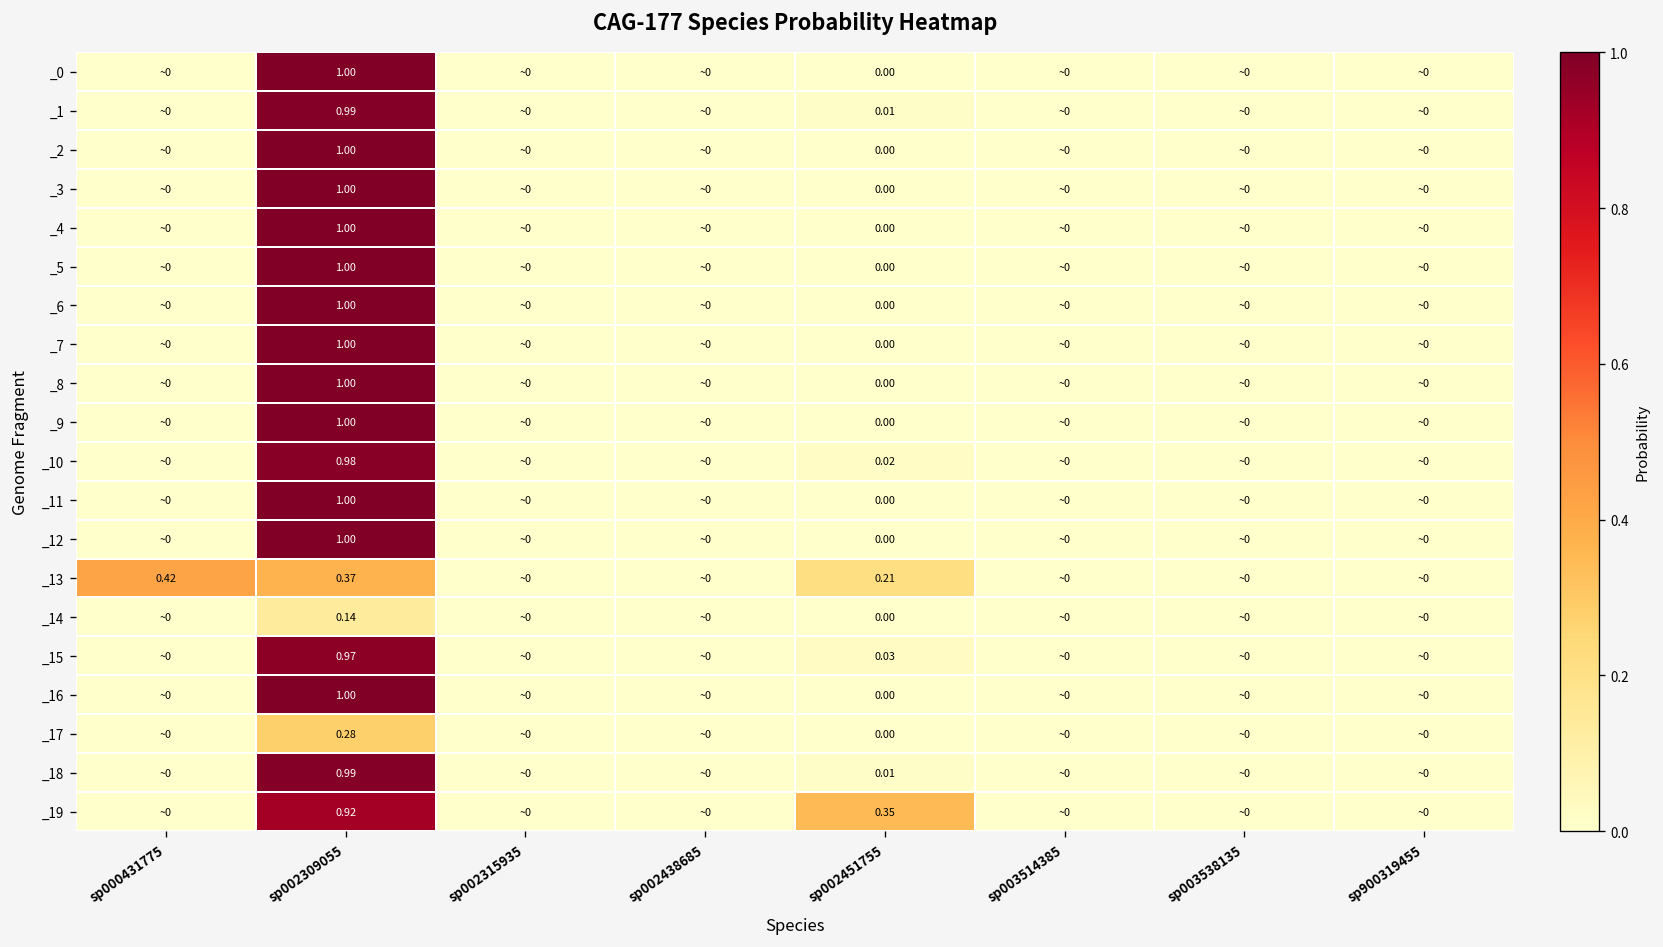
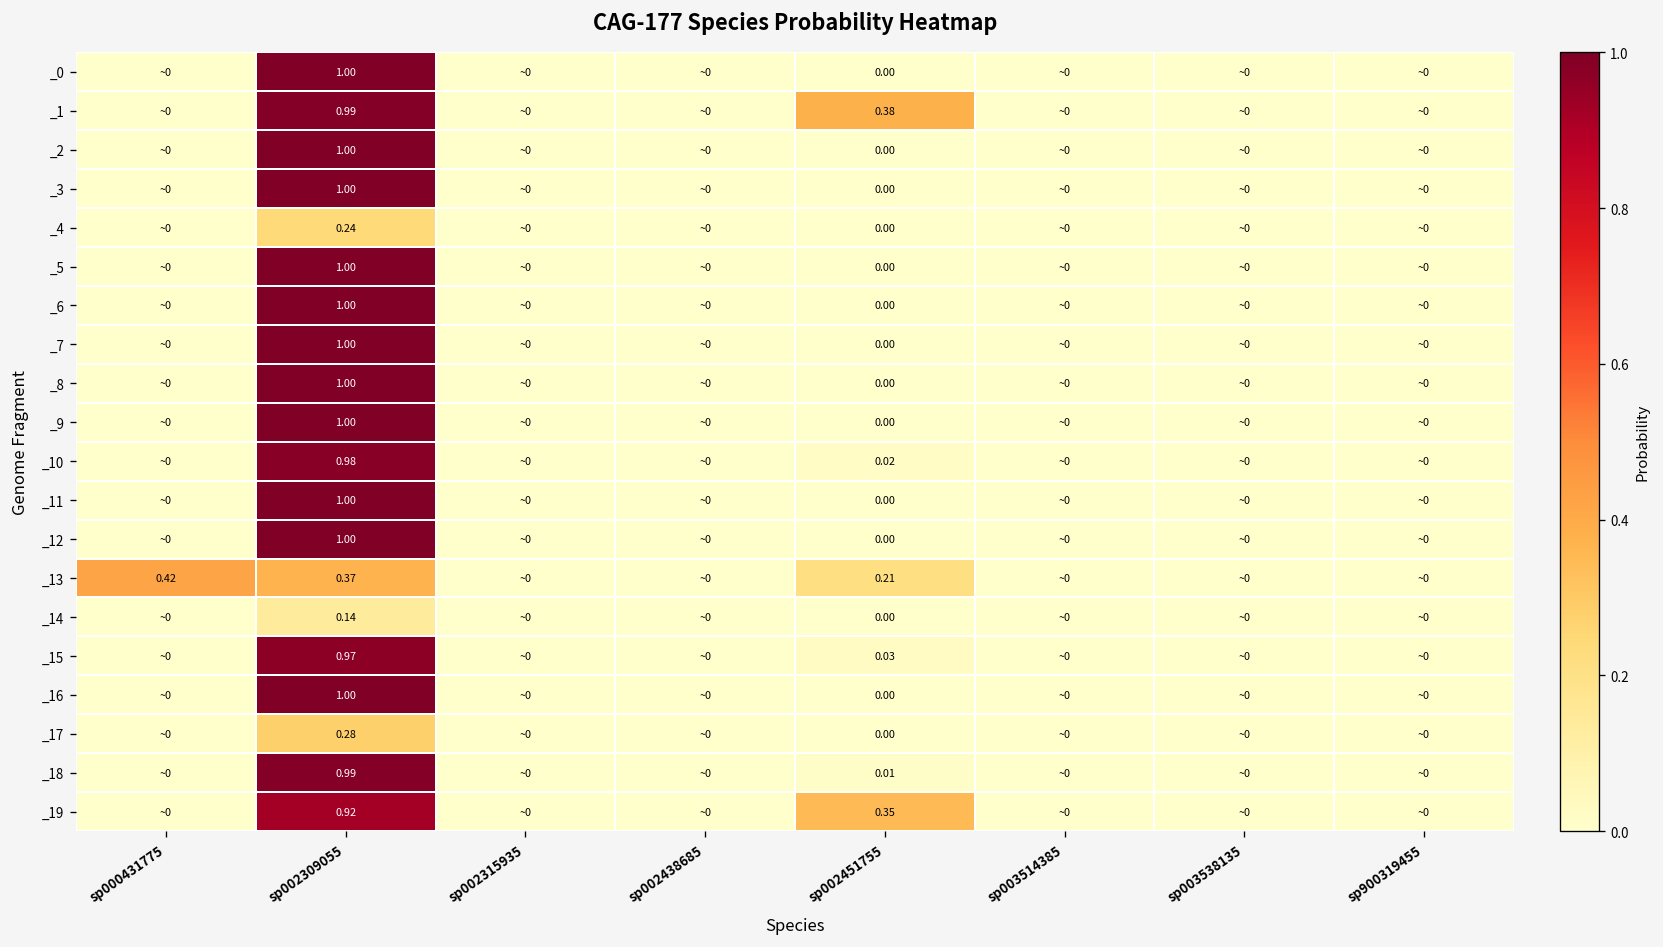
  {
    "_0": {
      "sp000431775": 0,
      "sp002309055": 1.00,
      "sp002315935": 0,
      "sp002438685": 0,
      "sp002451755": 0.00,
      "sp003514385": 0,
      "sp003538135": 0,
      "sp900319455": 0
    },
    "_1": {
      "sp000431775": 0,
      "sp002309055": 0.99,
      "sp002315935": 0,
      "sp002438685": 0,
-     "sp002451755": 0.01,
+     "sp002451755": 0.38,
      "sp003514385": 0,
      "sp003538135": 0,
      "sp900319455": 0
    },
    "_2": {
      "sp000431775": 0,
      "sp002309055": 1.00,
      "sp002315935": 0,
      "sp002438685": 0,
      "sp002451755": 0.00,
      "sp003514385": 0,
      "sp003538135": 0,
      "sp900319455": 0
    },
    "_3": {
      "sp000431775": 0,
      "sp002309055": 1.00,
      "sp002315935": 0,
      "sp002438685": 0,
      "sp002451755": 0.00,
      "sp003514385": 0,
      "sp003538135": 0,
      "sp900319455": 0
    },
    "_4": {
      "sp000431775": 0,
-     "sp002309055": 1.00,
+     "sp002309055": 0.24,
      "sp002315935": 0,
      "sp002438685": 0,
      "sp002451755": 0.00,
      "sp003514385": 0,
      "sp003538135": 0,
      "sp900319455": 0
    },
    "_5": {
      "sp000431775": 0,
      "sp002309055": 1.00,
      "sp002315935": 0,
      "sp002438685": 0,
      "sp002451755": 0.00,
      "sp003514385": 0,
      "sp003538135": 0,
      "sp900319455": 0
    },
    "_6": {
      "sp000431775": 0,
      "sp002309055": 1.00,
      "sp002315935": 0,
      "sp002438685": 0,
      "sp002451755": 0.00,
      "sp003514385": 0,
      "sp003538135": 0,
      "sp900319455": 0
    },
    "_7": {
      "sp000431775": 0,
      "sp002309055": 1.00,
      "sp002315935": 0,
      "sp002438685": 0,
      "sp002451755": 0.00,
      "sp003514385": 0,
      "sp003538135": 0,
      "sp900319455": 0
    },
    "_8": {
      "sp000431775": 0,
      "sp002309055": 1.00,
      "sp002315935": 0,
      "sp002438685": 0,
      "sp002451755": 0.00,
      "sp003514385": 0,
      "sp003538135": 0,
      "sp900319455": 0
    },
    "_9": {
      "sp000431775": 0,
      "sp002309055": 1.00,
      "sp002315935": 0,
      "sp002438685": 0,
      "sp002451755": 0.00,
      "sp003514385": 0,
      "sp003538135": 0,
      "sp900319455": 0
    },
    "_10": {
      "sp000431775": 0,
      "sp002309055": 0.98,
      "sp002315935": 0,
      "sp002438685": 0,
      "sp002451755": 0.02,
      "sp003514385": 0,
      "sp003538135": 0,
      "sp900319455": 0
    },
    "_11": {
      "sp000431775": 0,
      "sp002309055": 1.00,
      "sp002315935": 0,
      "sp002438685": 0,
      "sp002451755": 0.00,
      "sp003514385": 0,
      "sp003538135": 0,
      "sp900319455": 0
    },
    "_12": {
      "sp000431775": 0,
      "sp002309055": 1.00,
      "sp002315935": 0,
      "sp002438685": 0,
      "sp002451755": 0.00,
      "sp003514385": 0,
      "sp003538135": 0,
      "sp900319455": 0
    },
    "_13": {
      "sp000431775": 0.42,
      "sp002309055": 0.37,
      "sp002315935": 0,
      "sp002438685": 0,
      "sp002451755": 0.21,
      "sp003514385": 0,
      "sp003538135": 0,
      "sp900319455": 0
    },
    "_14": {
      "sp000431775": 0,
      "sp002309055": 0.14,
      "sp002315935": 0,
      "sp002438685": 0,
      "sp002451755": 0.00,
      "sp003514385": 0,
      "sp003538135": 0,
      "sp900319455": 0
    },
    "_15": {
      "sp000431775": 0,
      "sp002309055": 0.97,
      "sp002315935": 0,
      "sp002438685": 0,
      "sp002451755": 0.03,
      "sp003514385": 0,
      "sp003538135": 0,
      "sp900319455": 0
    },
    "_16": {
      "sp000431775": 0,
      "sp002309055": 1.00,
      "sp002315935": 0,
      "sp002438685": 0,
      "sp002451755": 0.00,
      "sp003514385": 0,
      "sp003538135": 0,
      "sp900319455": 0
    },
    "_17": {
      "sp000431775": 0,
      "sp002309055": 0.28,
      "sp002315935": 0,
      "sp002438685": 0,
      "sp002451755": 0.00,
      "sp003514385": 0,
      "sp003538135": 0,
      "sp900319455": 0
    },
    "_18": {
      "sp000431775": 0,
      "sp002309055": 0.99,
      "sp002315935": 0,
      "sp002438685": 0,
      "sp002451755": 0.01,
      "sp003514385": 0,
      "sp003538135": 0,
      "sp900319455": 0
    },
    "_19": {
      "sp000431775": 0,
      "sp002309055": 0.92,
      "sp002315935": 0,
      "sp002438685": 0,
      "sp002451755": 0.35,
      "sp003514385": 0,
      "sp003538135": 0,
      "sp900319455": 0
    }
  }
